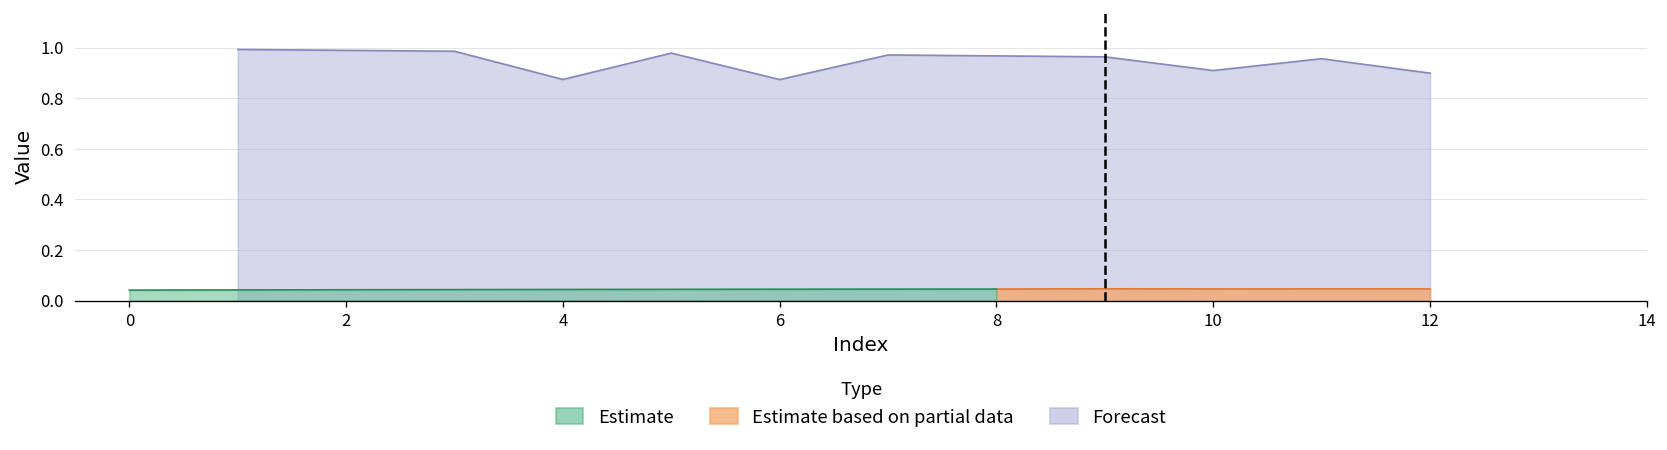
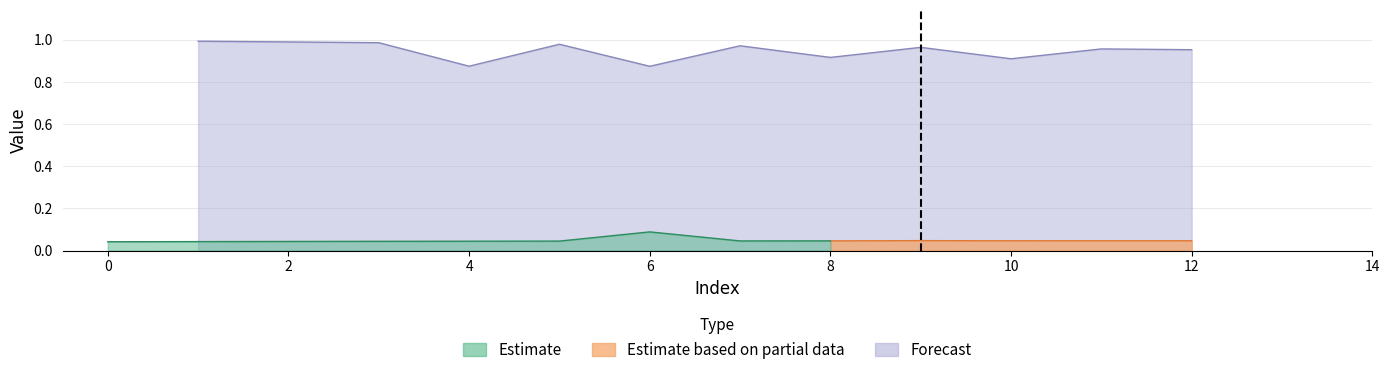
  {
    "Forecast": {
      "2": 0.99,
      "4": 0.87,
      "6": 0.87,
-     "8": 0.97,
+     "8": 0.92,
      "10": 0.91,
-     "12": 0.90
+     "12": 0.95
    },
    "Estimate based on partial data": {
      "10": 0.05,
      "12": 0.05
    },
    "Estimate": {
      "0": 0.04,
      "2": 0.04,
      "4": 0.04,
-     "6": 0.05
+     "6": 0.09
    }
  }
